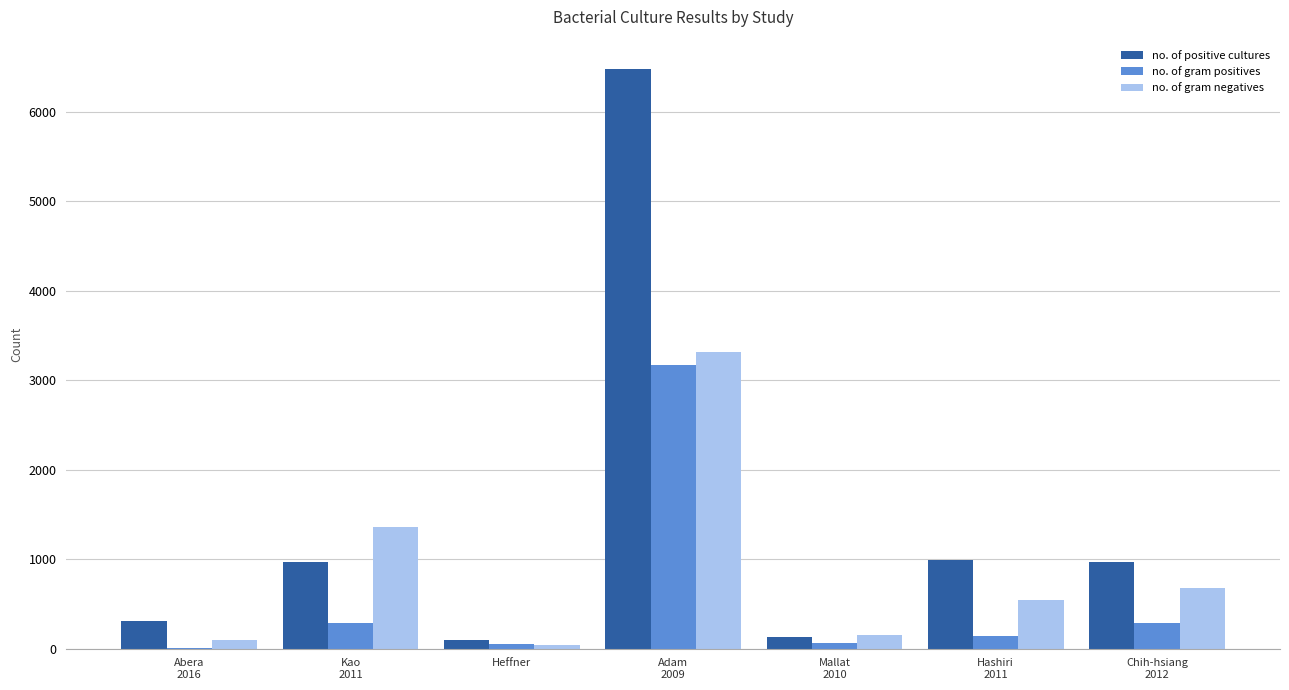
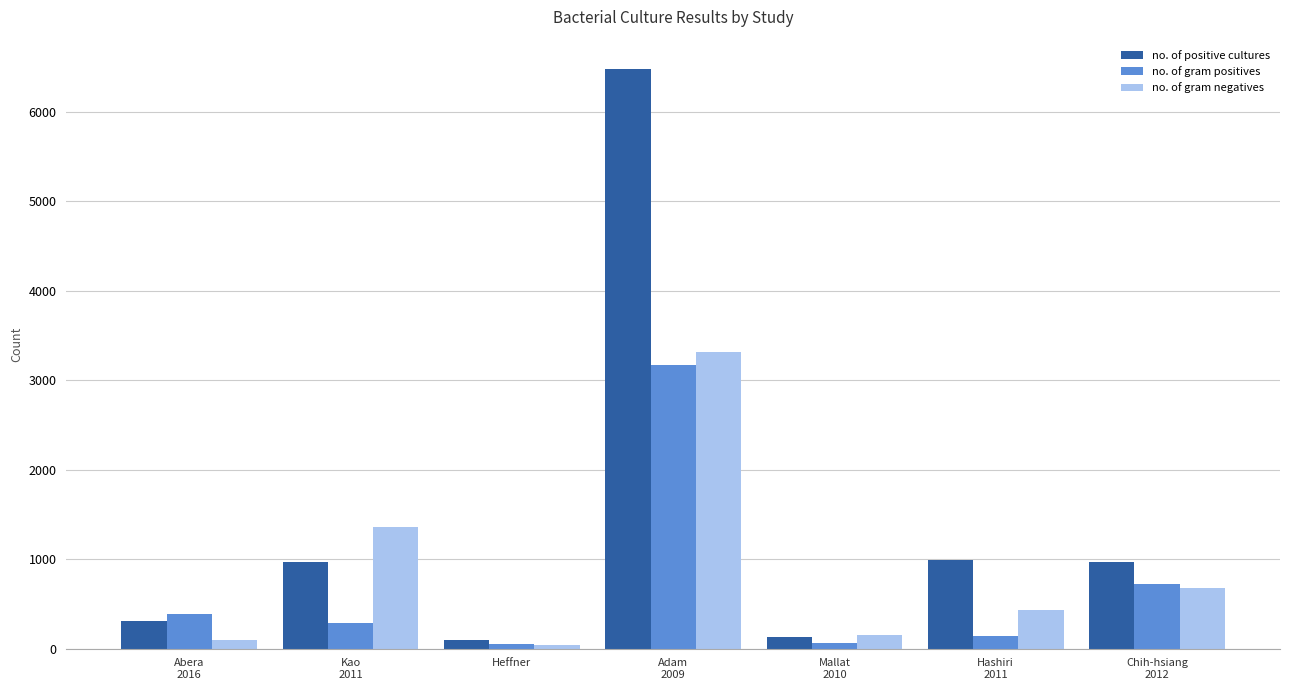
  {
    "no. of positive cultures": {
      "Abera 2016": 300,
      "Kao 2011": 1000,
      "Heffner": 100,
      "Adam 2009": 6500,
      "Mallat 2010": 100,
      "Hashiri 2011": 1000,
      "Chih-hsiang 2012": 1000
    },
    "no. of gram positives": {
-     "Abera 2016": 0,
+     "Abera 2016": 400,
      "Kao 2011": 300,
      "Heffner": 100,
      "Adam 2009": 3200,
      "Mallat 2010": 100,
      "Hashiri 2011": 100,
-     "Chih-hsiang 2012": 300
+     "Chih-hsiang 2012": 700
    },
    "no. of gram negatives": {
      "Abera 2016": 100,
      "Kao 2011": 1400,
      "Heffner": 0,
      "Adam 2009": 3300,
      "Mallat 2010": 200,
-     "Hashiri 2011": 500,
+     "Hashiri 2011": 400,
      "Chih-hsiang 2012": 700
    }
  }
